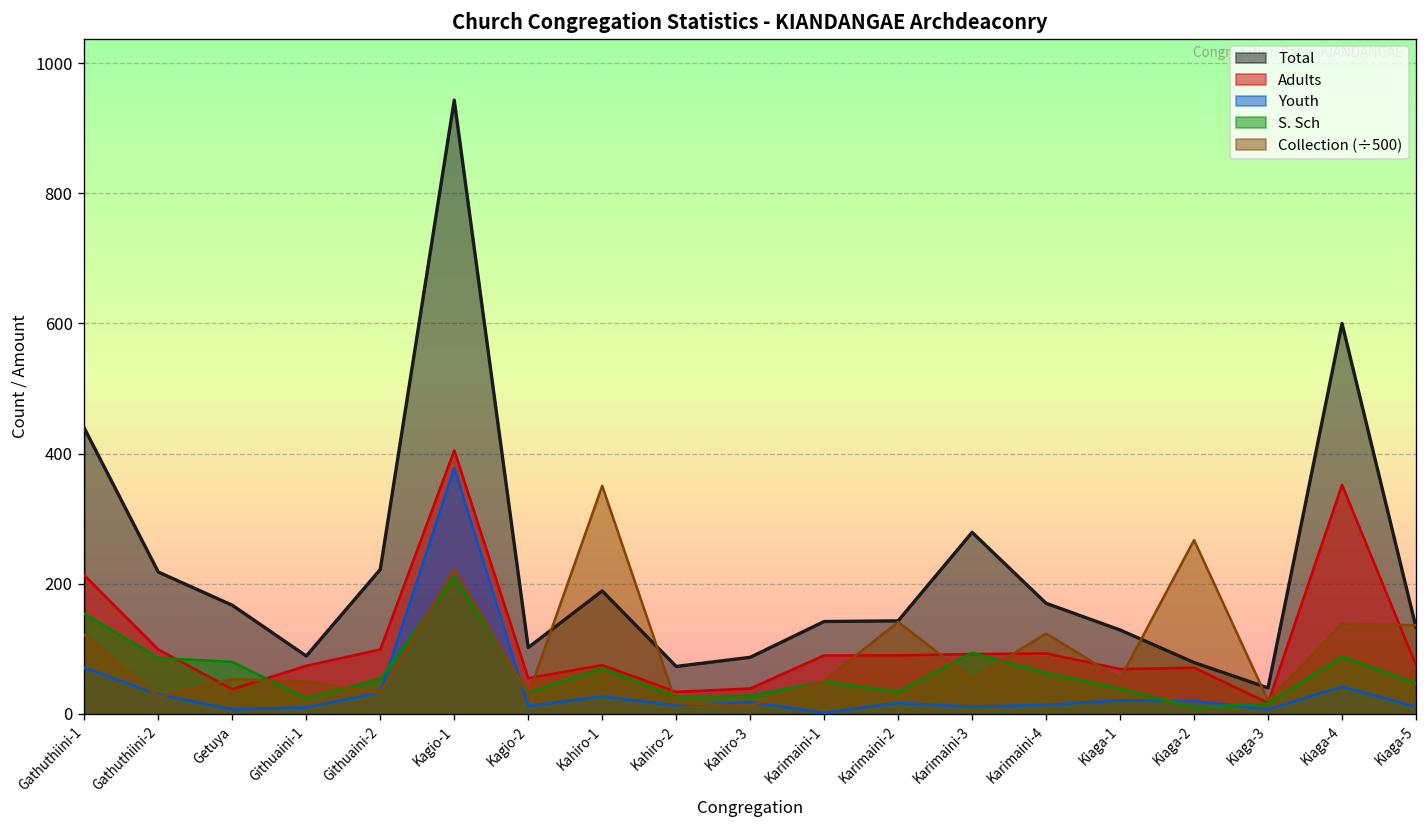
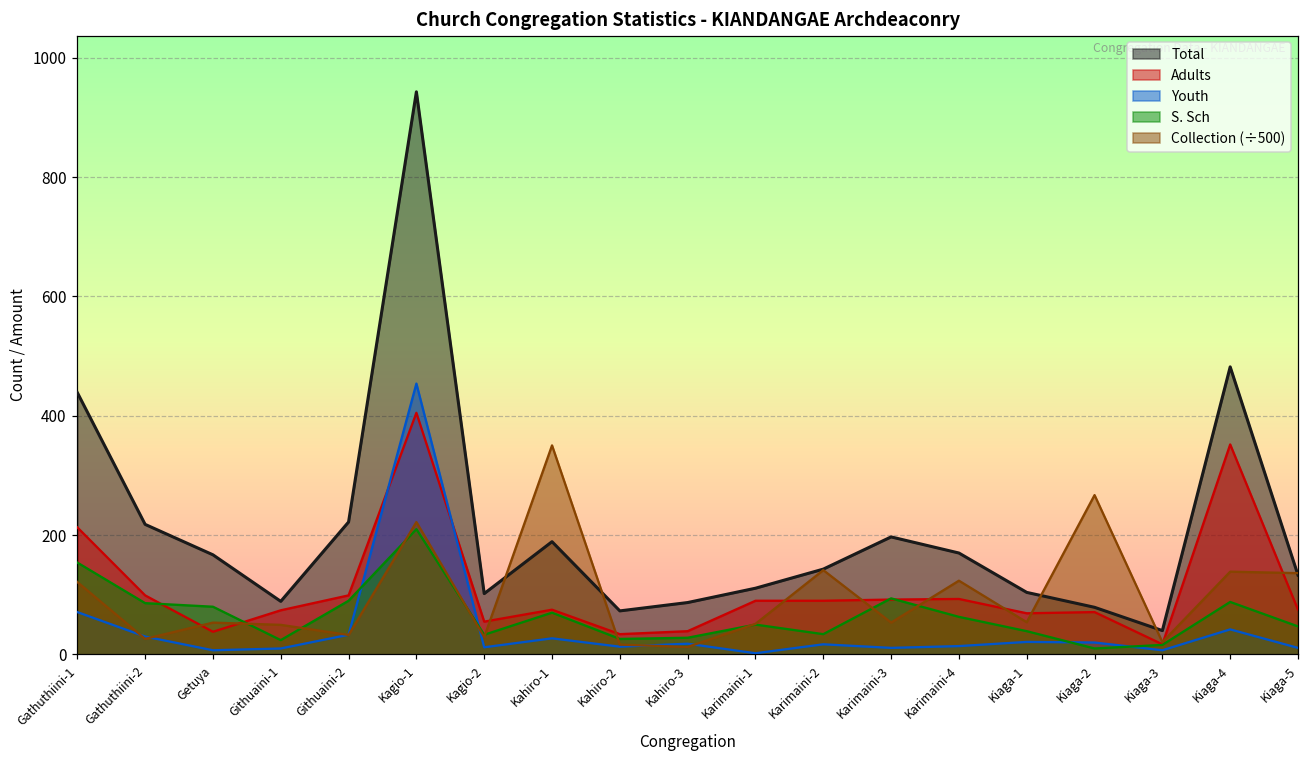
  {
    "Total": {
      "Gathuthiini-1": 440,
      "Gathuthiini-2": 220,
      "Getuya": 170,
      "Githuaini-1": 90,
      "Githuaini-2": 220,
      "Kagio-1": 940,
      "Kagio-2": 100,
      "Kahiro-1": 190,
      "Kahiro-2": 70,
      "Kahiro-3": 90,
-     "Karimaini-1": 140,
-     "Karimaini-3": 280,
+     "Karimaini-1": 110,
+     "Karimaini-3": 200,
      "Karimaini-4": 170,
-     "Kiaga-1": 130,
+     "Kiaga-1": 100,
      "Kiaga-2": 80,
      "Kiaga-3": 40,
-     "Kiaga-4": 600
+     "Kiaga-4": 480
    },
    "Adults": {
      "Gathuthiini-1": 210,
      "Gathuthiini-2": 100,
      "Getuya": 40,
      "Githuaini-1": 70,
      "Githuaini-2": 100,
      "Kagio-1": 410,
      "Kagio-2": 60,
      "Kahiro-1": 80,
      "Kahiro-2": 30,
      "Kahiro-3": 40,
      "Karimaini-1": 90,
      "Karimaini-2": 90,
      "Karimaini-4": 90,
      "Kiaga-1": 70,
      "Kiaga-2": 70,
      "Kiaga-4": 350,
      "Kiaga-5": 80
    },
    "Youth": {
      "Gathuthiini-1": 70,
      "Getuya": 10,
      "Githuaini-1": 10,
-     "Kagio-1": 380,
+     "Kagio-1": 450,
      "Kagio-2": 10,
      "Kahiro-1": 30,
      "Kahiro-3": 20,
      "Karimaini-1": 0,
      "Karimaini-2": 20,
      "Karimaini-3": 10,
      "Karimaini-4": 10,
      "Kiaga-1": 20,
      "Kiaga-2": 20,
      "Kiaga-3": 10,
      "Kiaga-4": 40,
      "Kiaga-5": 10
    },
    "S. Sch": {
      "Gathuthiini-1": 150,
      "Gathuthiini-2": 90,
      "Getuya": 80,
      "Githuaini-1": 20,
-     "Githuaini-2": 50,
+     "Githuaini-2": 90,
      "Kagio-1": 210,
      "Kahiro-1": 70,
      "Kahiro-2": 30,
      "Kahiro-3": 30,
      "Karimaini-2": 30,
      "Karimaini-4": 60,
      "Kiaga-1": 40,
      "Kiaga-2": 10,
      "Kiaga-4": 90,
      "Kiaga-5": 50
    },
    "Collection (÷500)": {
      "Gathuthiini-1": 120,
      "Getuya": 50,
      "Githuaini-1": 50,
      "Kagio-1": 220,
      "Kahiro-1": 350,
      "Kahiro-3": 10,
      "Karimaini-3": 50,
      "Karimaini-4": 120,
      "Kiaga-1": 50,
      "Kiaga-2": 270,
      "Kiaga-4": 140
    }
  }
